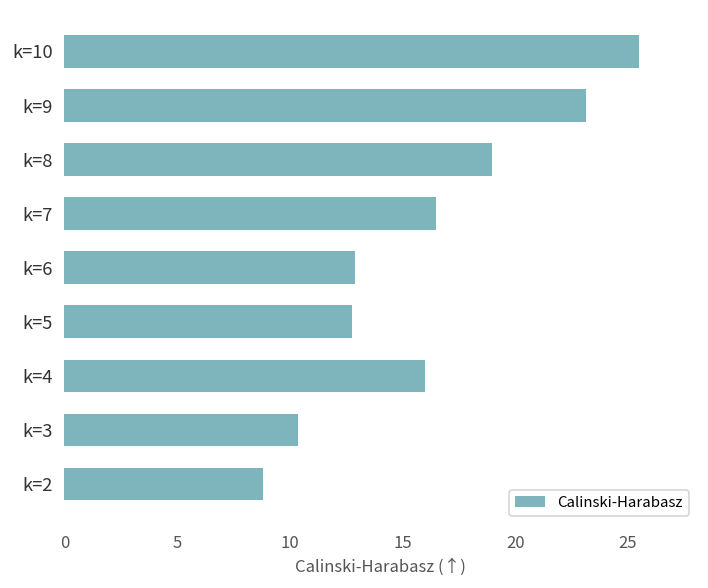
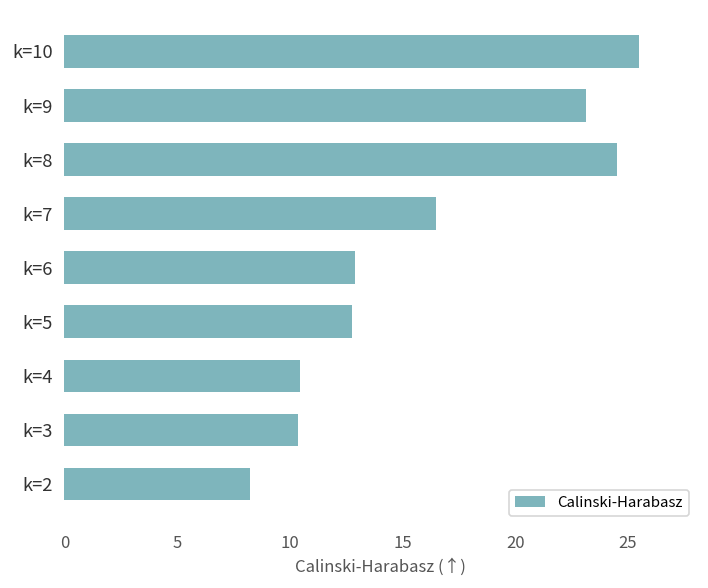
  {
    "k=10": 25.5,
    "k=9": 23.2,
-   "k=8": 19.0,
+   "k=8": 24.5,
    "k=7": 16.5,
    "k=6": 12.9,
    "k=5": 12.8,
-   "k=4": 16.0,
+   "k=4": 10.5,
    "k=3": 10.4,
-   "k=2": 8.8
+   "k=2": 8.3
  }
